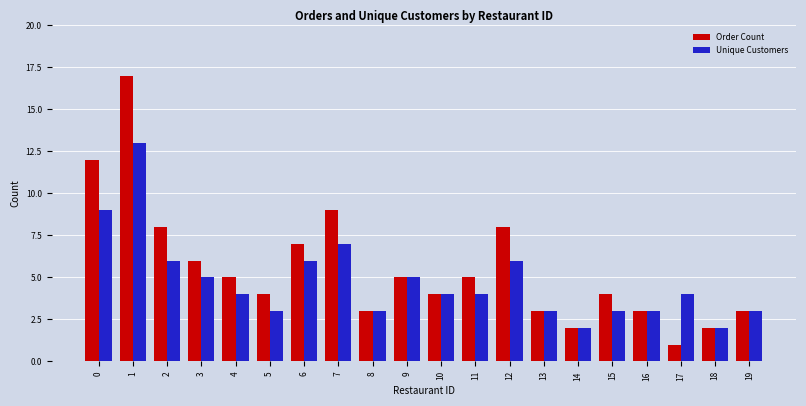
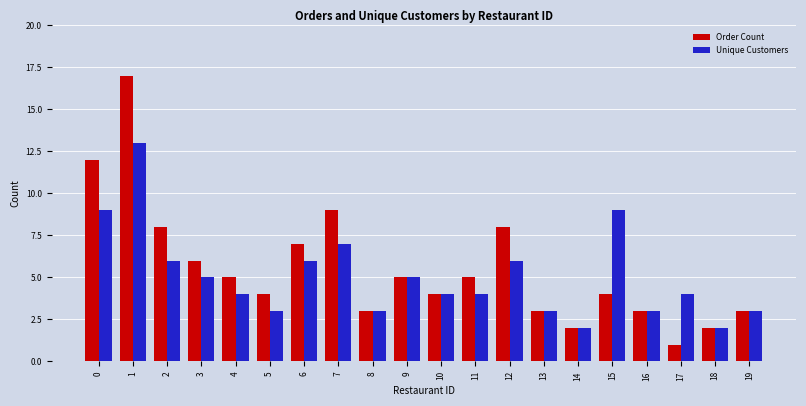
  {
    "Order Count": {
      "0": 12,
      "1": 17,
      "2": 8,
      "3": 6,
      "4": 5,
      "5": 4,
      "6": 7,
      "7": 9,
      "8": 3,
      "9": 5,
      "10": 4,
      "11": 5,
      "12": 8,
      "13": 3,
      "14": 2,
      "15": 4,
      "16": 3,
      "17": 1,
      "18": 2,
      "19": 3
    },
    "Unique Customers": {
      "0": 9,
      "1": 13,
      "2": 6,
      "3": 5,
      "4": 4,
      "5": 3,
      "6": 6,
      "7": 7,
      "8": 3,
      "9": 5,
      "10": 4,
      "11": 4,
      "12": 6,
      "13": 3,
      "14": 2,
-     "15": 3,
+     "15": 9,
      "16": 3,
      "17": 4,
      "18": 2,
      "19": 3
    }
  }
